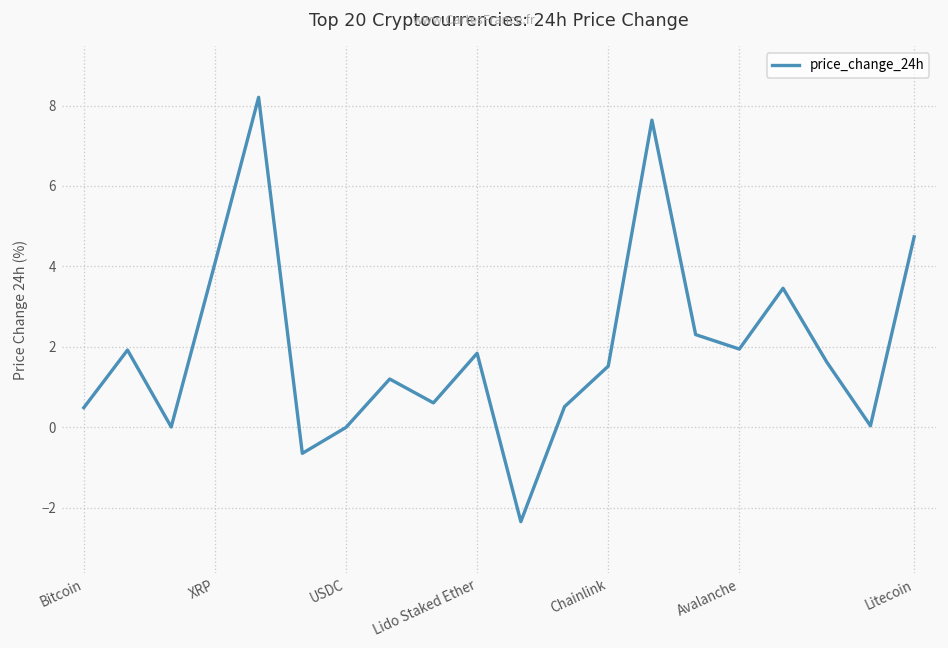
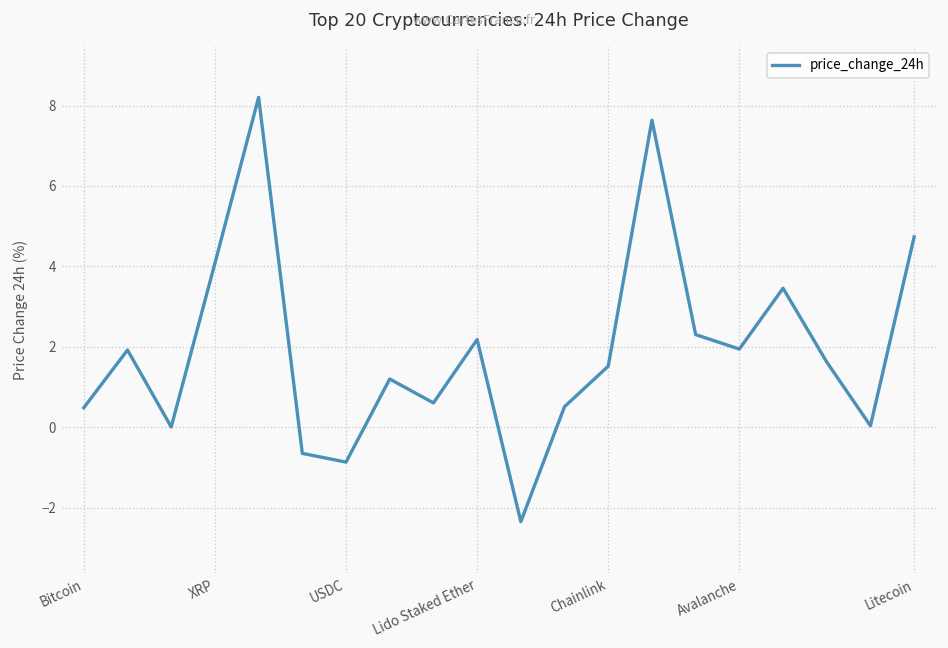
  {
    "Bitcoin": 0.5,
    "XRP": 4.1,
-   "USDC": 0.0,
-   "Lido Staked Ether": 1.8,
+   "USDC": -0.9,
+   "Lido Staked Ether": 2.2,
    "Chainlink": 1.5,
    "Avalanche": 1.9,
    "Litecoin": 4.7
  }
